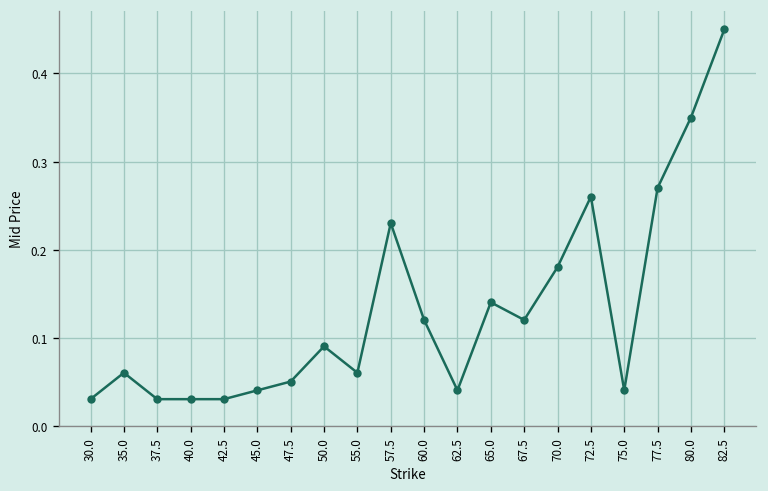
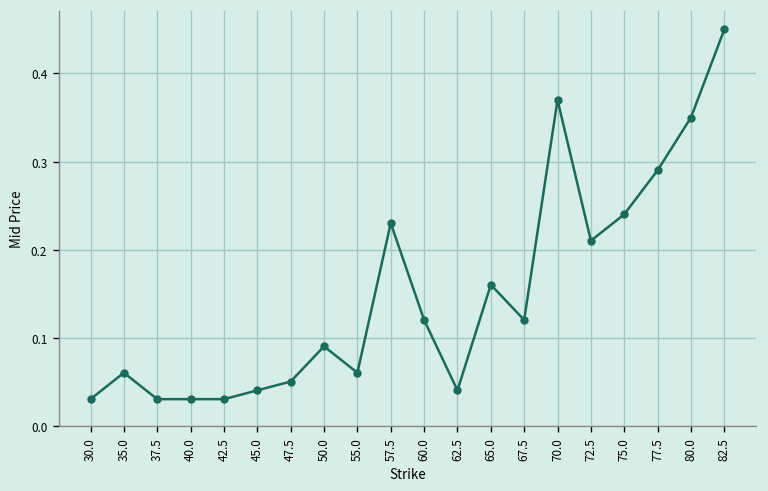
  {
    "30.0": 0.03,
    "35.0": 0.06,
    "37.5": 0.03,
    "40.0": 0.03,
    "42.5": 0.03,
    "45.0": 0.04,
    "47.5": 0.05,
    "50.0": 0.09,
    "55.0": 0.06,
    "57.5": 0.23,
    "60.0": 0.12,
    "62.5": 0.04,
-   "65.0": 0.14,
+   "65.0": 0.16,
    "67.5": 0.12,
-   "70.0": 0.18,
-   "72.5": 0.26,
-   "75.0": 0.04,
-   "77.5": 0.27,
+   "70.0": 0.37,
+   "72.5": 0.21,
+   "75.0": 0.24,
+   "77.5": 0.29,
    "80.0": 0.35,
    "82.5": 0.45
  }
